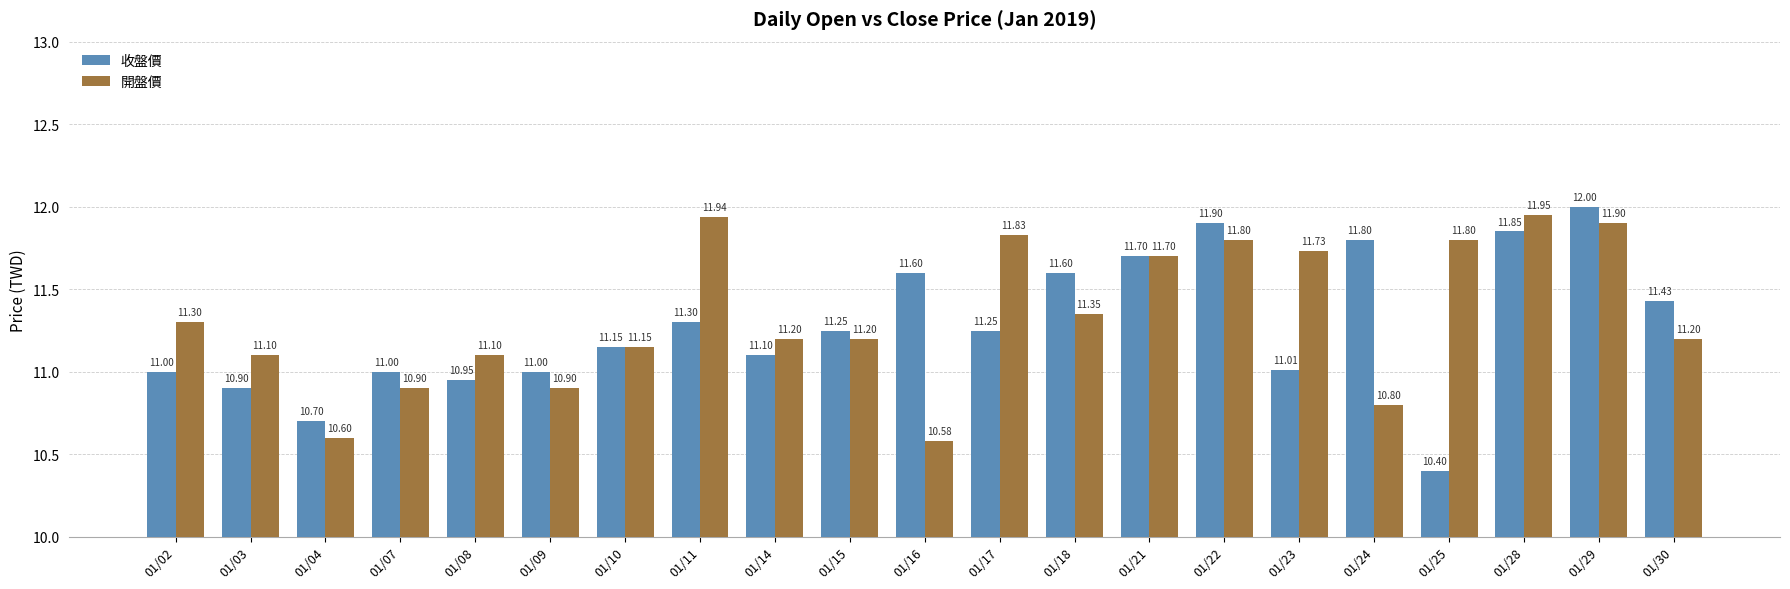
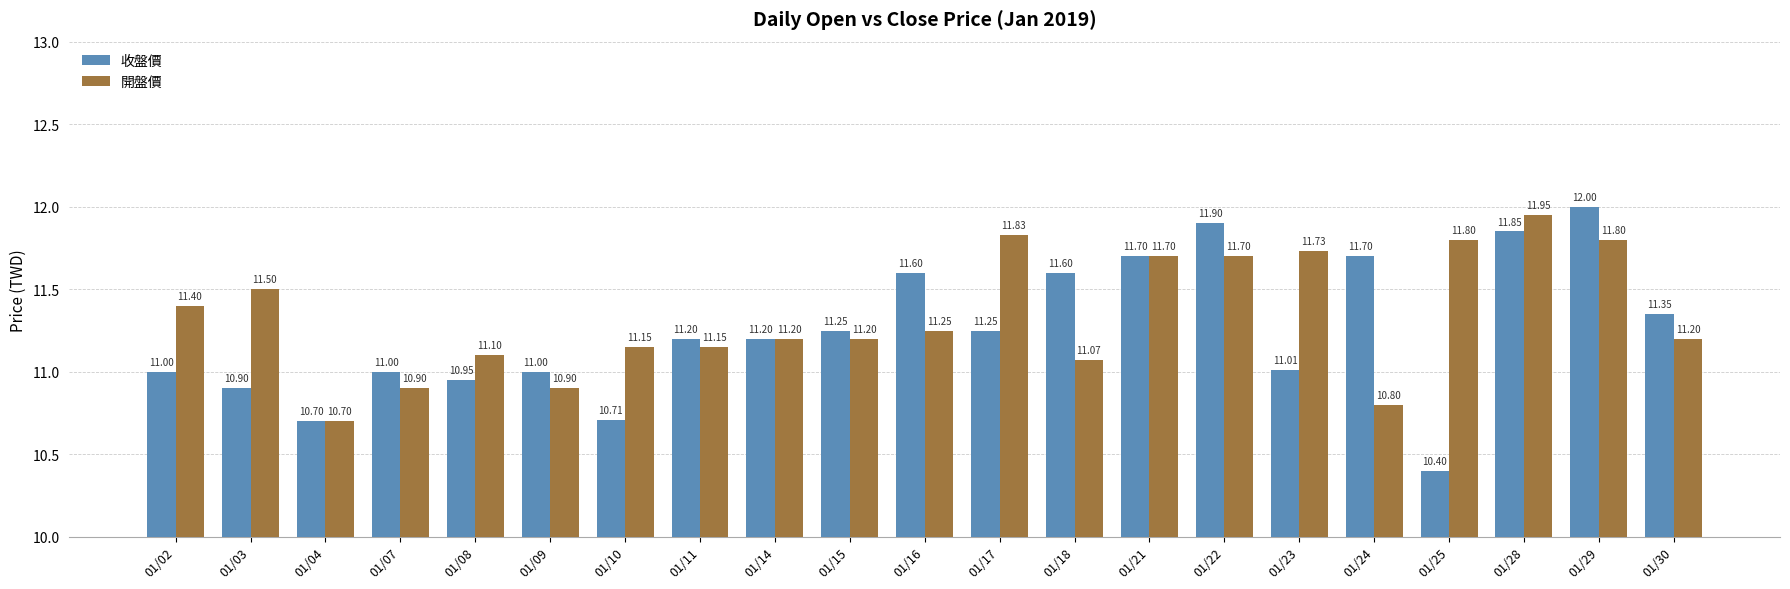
  {
    "收盤價": {
      "01/02": 11.00,
      "01/03": 10.90,
      "01/04": 10.70,
      "01/07": 11.00,
      "01/08": 10.95,
      "01/09": 11.00,
-     "01/10": 11.15,
-     "01/11": 11.30,
-     "01/14": 11.10,
+     "01/10": 10.71,
+     "01/11": 11.20,
+     "01/14": 11.20,
      "01/15": 11.25,
      "01/16": 11.60,
      "01/17": 11.25,
      "01/18": 11.60,
      "01/21": 11.70,
      "01/22": 11.90,
      "01/23": 11.01,
-     "01/24": 11.80,
+     "01/24": 11.70,
      "01/25": 10.40,
      "01/28": 11.85,
      "01/29": 12.00,
-     "01/30": 11.43
+     "01/30": 11.35
    },
    "開盤價": {
-     "01/02": 11.30,
-     "01/03": 11.10,
-     "01/04": 10.60,
+     "01/02": 11.40,
+     "01/03": 11.50,
+     "01/04": 10.70,
      "01/07": 10.90,
      "01/08": 11.10,
      "01/09": 10.90,
      "01/10": 11.15,
-     "01/11": 11.94,
+     "01/11": 11.15,
      "01/14": 11.20,
      "01/15": 11.20,
-     "01/16": 10.58,
+     "01/16": 11.25,
      "01/17": 11.83,
-     "01/18": 11.35,
+     "01/18": 11.07,
      "01/21": 11.70,
-     "01/22": 11.80,
+     "01/22": 11.70,
      "01/23": 11.73,
      "01/24": 10.80,
      "01/25": 11.80,
      "01/28": 11.95,
-     "01/29": 11.90,
+     "01/29": 11.80,
      "01/30": 11.20
    }
  }
